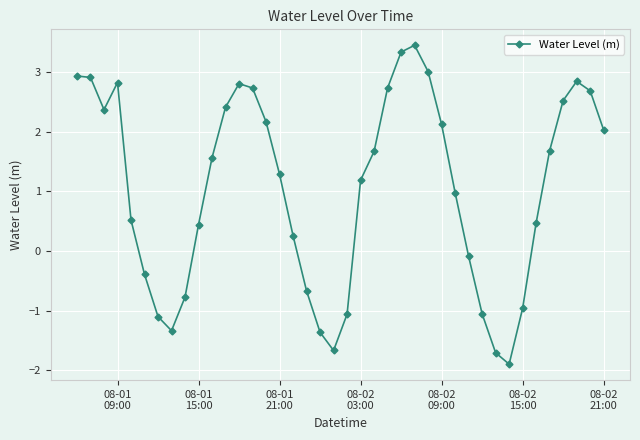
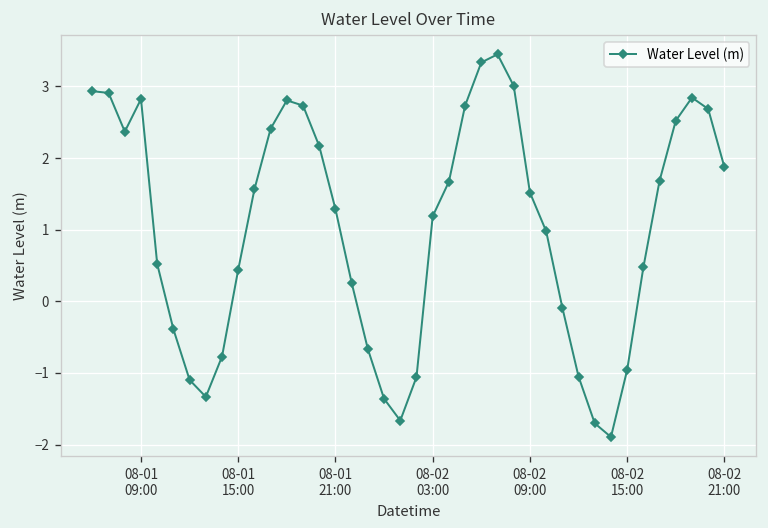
  {
    "08-01 09:00": 2.8,
    "08-01 15:00": 0.4,
    "08-01 21:00": 1.3,
    "08-02 03:00": 1.2,
-   "08-02 09:00": 2.1,
+   "08-02 09:00": 1.5,
    "08-02 15:00": -1.0,
-   "08-02 21:00": 2.0
+   "08-02 21:00": 1.9
  }
